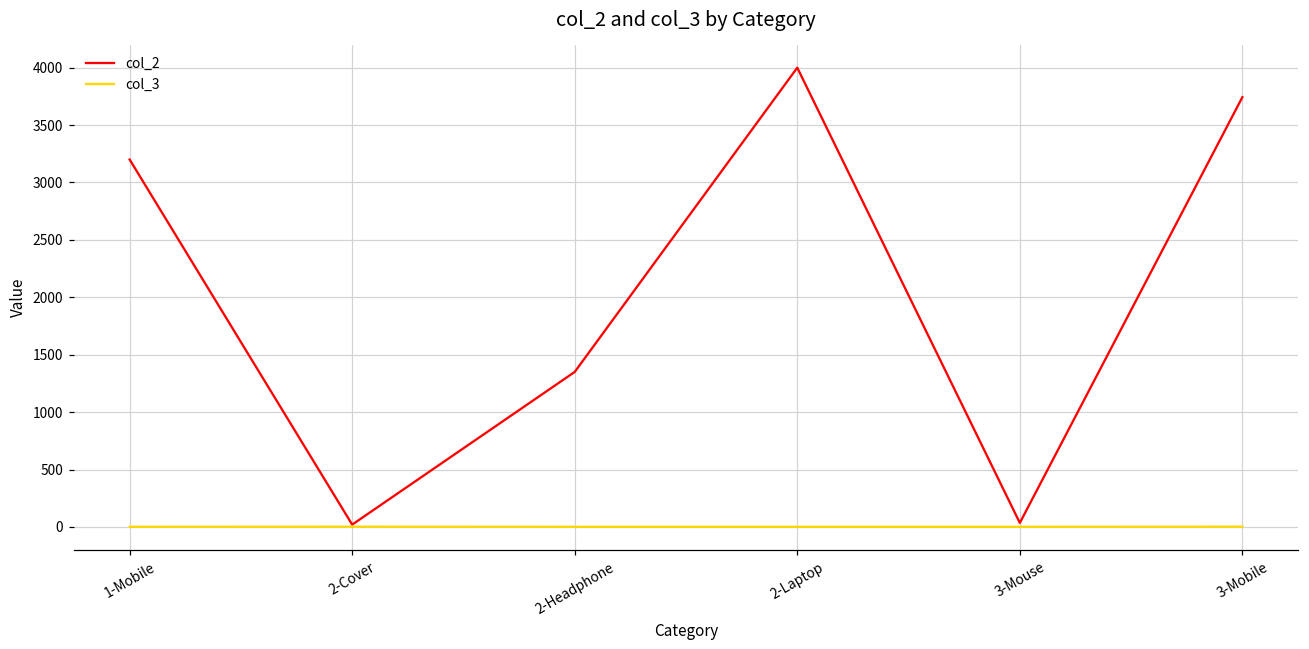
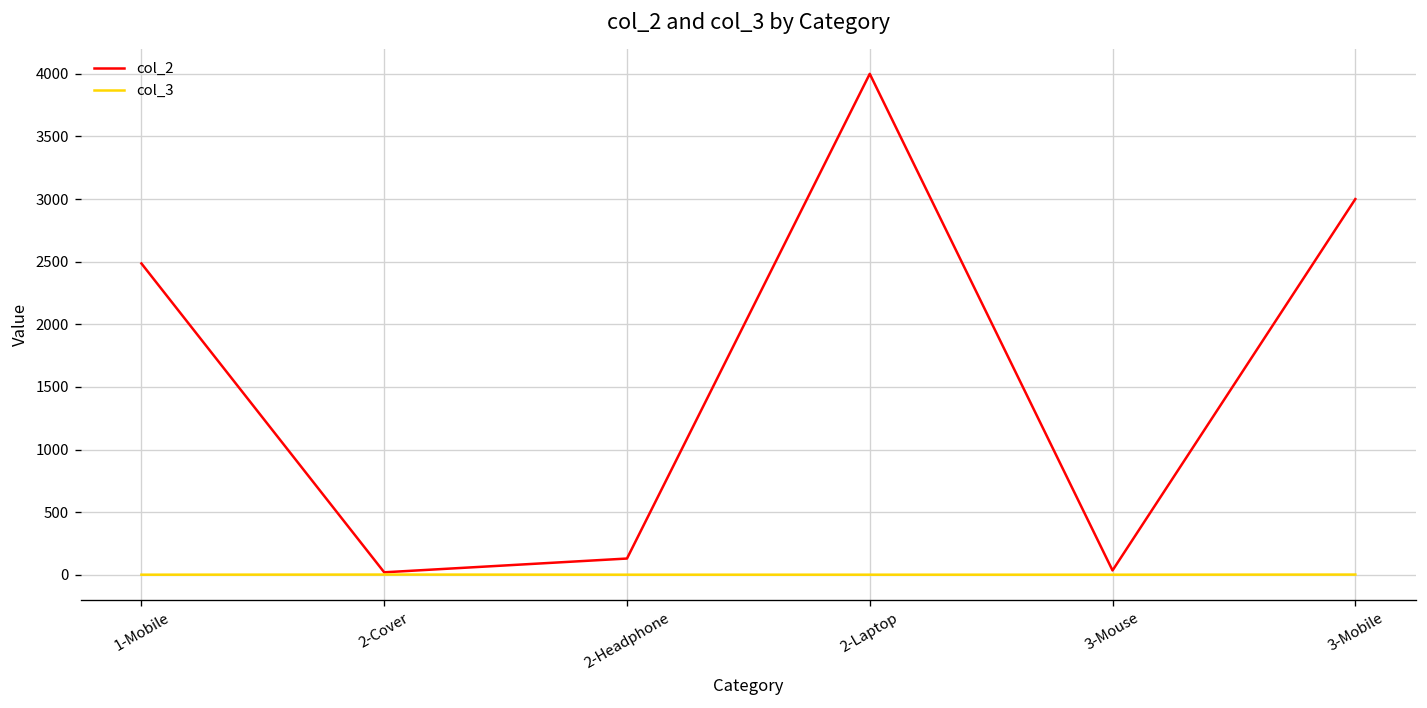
  {
    "col_2": {
-     "1-Mobile": 3200,
-     "2-Headphone": 1350,
+     "1-Mobile": 2490,
+     "2-Headphone": 130,
      "2-Laptop": 4000,
      "3-Mouse": 40,
-     "3-Mobile": 3740
+     "3-Mobile": 3000
    },
    "col_3": {
      "1-Mobile": 0,
      "2-Headphone": 0,
      "2-Laptop": 0,
      "3-Mouse": 0,
      "3-Mobile": 0
    }
  }
